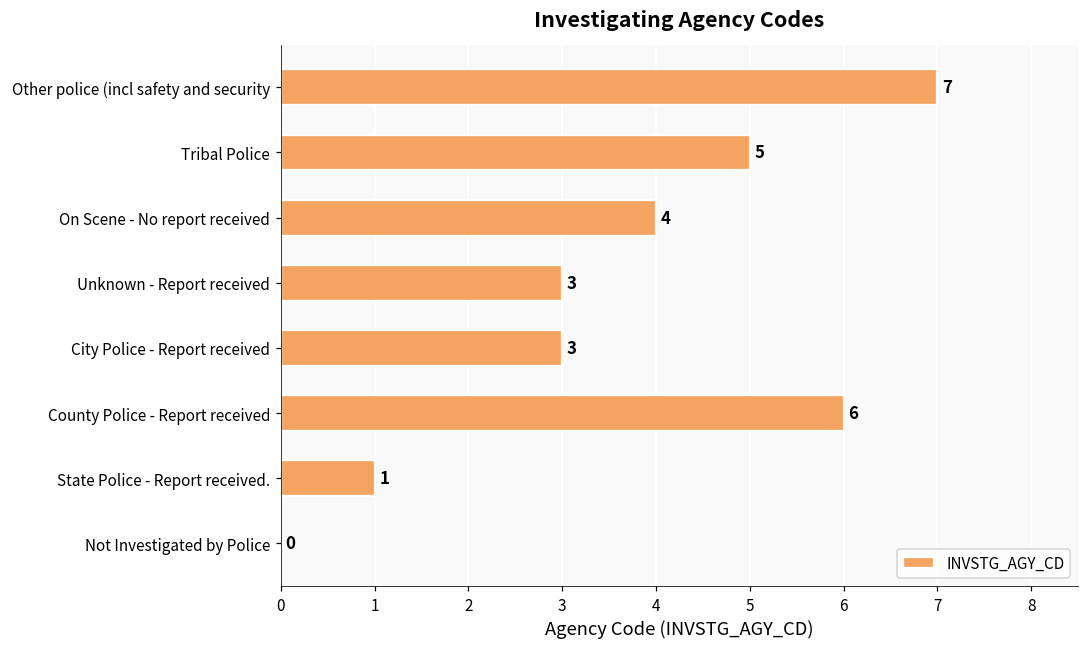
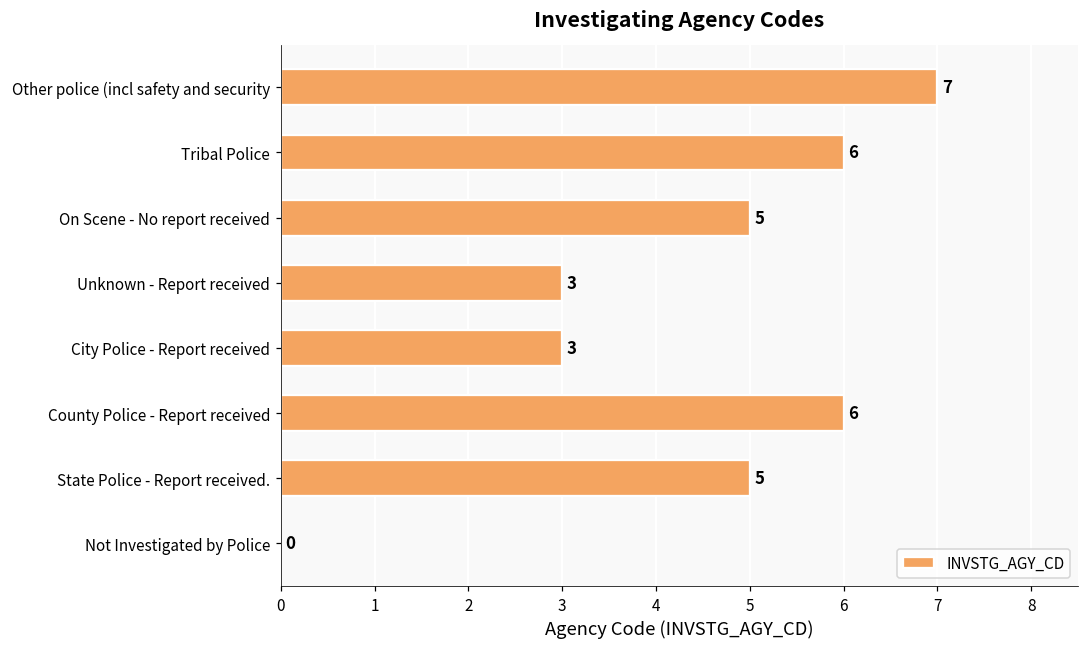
  {
    "Other police (incl safety and security": 7,
-   "Tribal Police": 5,
-   "On Scene - No report received": 4,
+   "Tribal Police": 6,
+   "On Scene - No report received": 5,
    "Unknown - Report received": 3,
    "City Police - Report received": 3,
    "County Police - Report received": 6,
-   "State Police - Report received.": 1,
+   "State Police - Report received.": 5,
    "Not Investigated by Police": 0
  }
